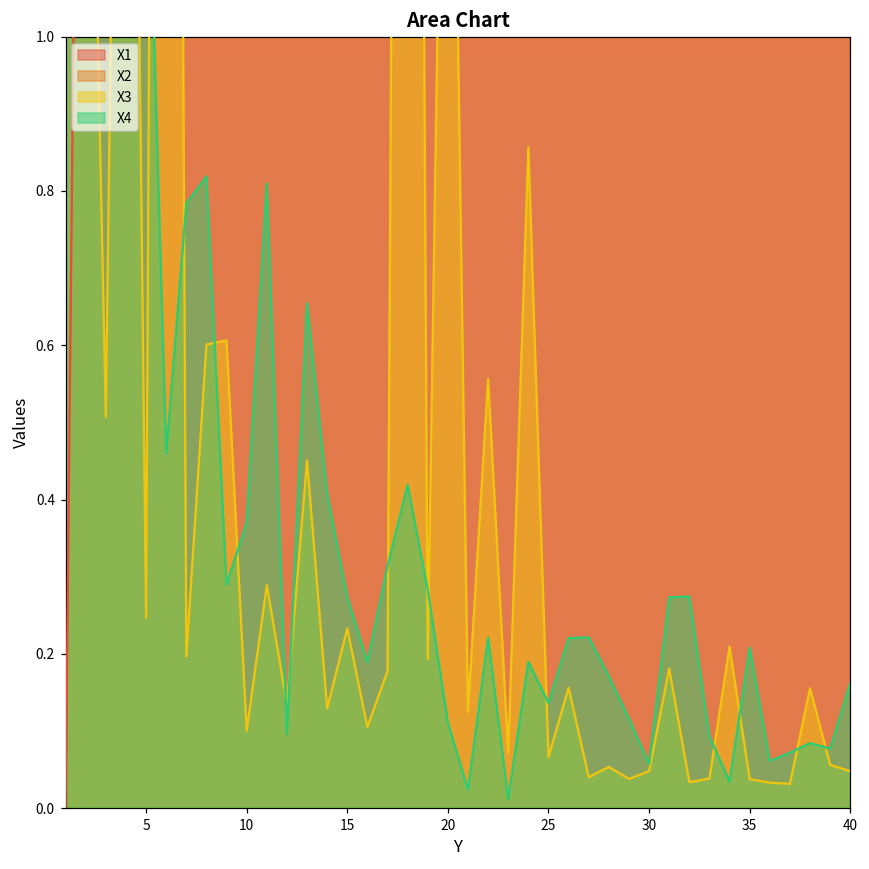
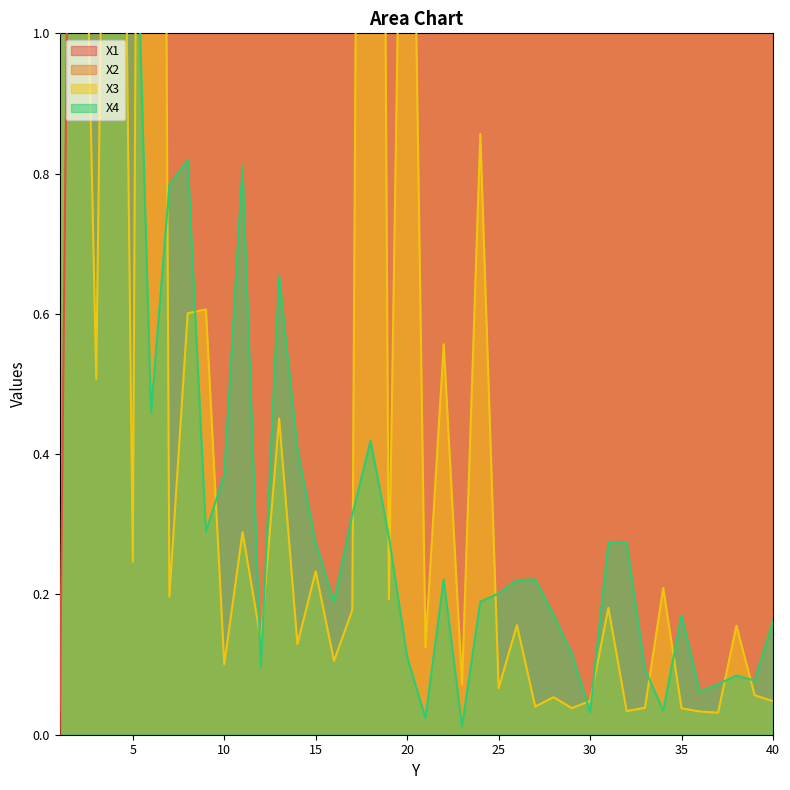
  {
    "X4": {
      "10": 0.37,
      "15": 0.27,
      "20": 0.11,
-     "25": 0.14,
-     "30": 0.06,
-     "35": 0.21,
+     "25": 0.20,
+     "30": 0.03,
+     "35": 0.17,
      "40": 0.16
    }
  }
